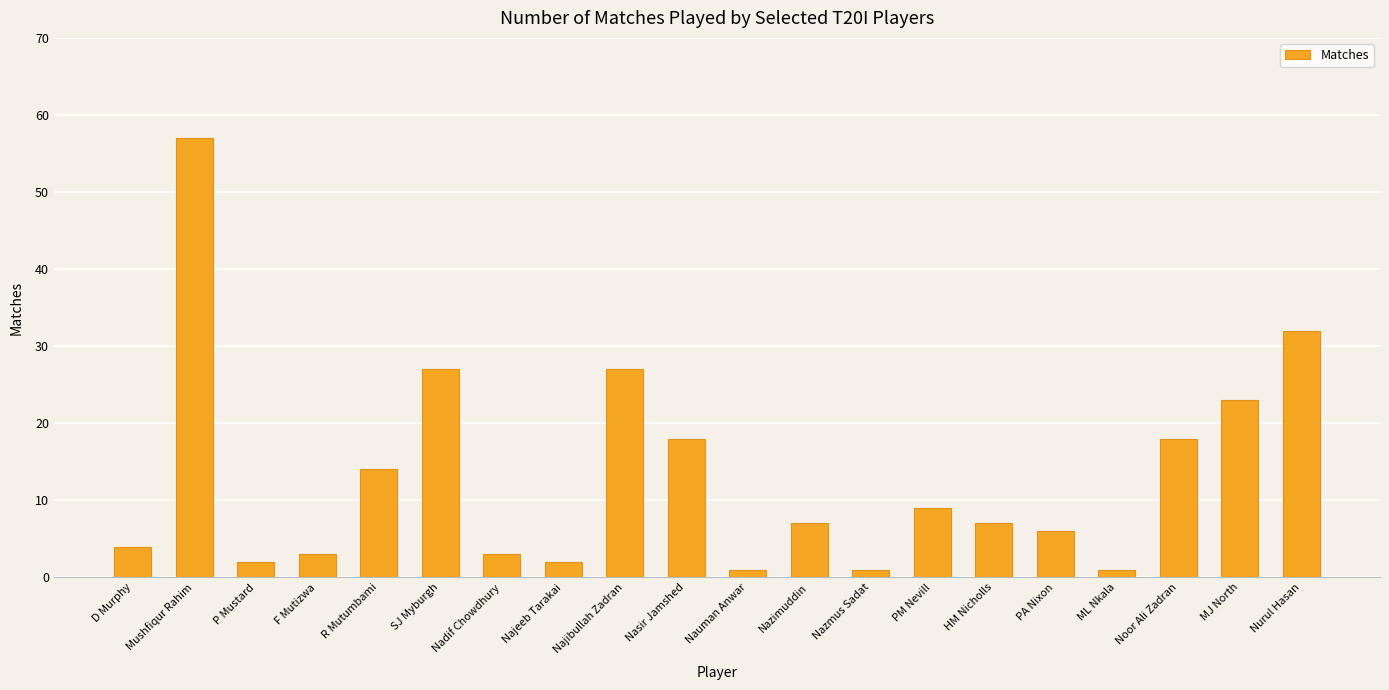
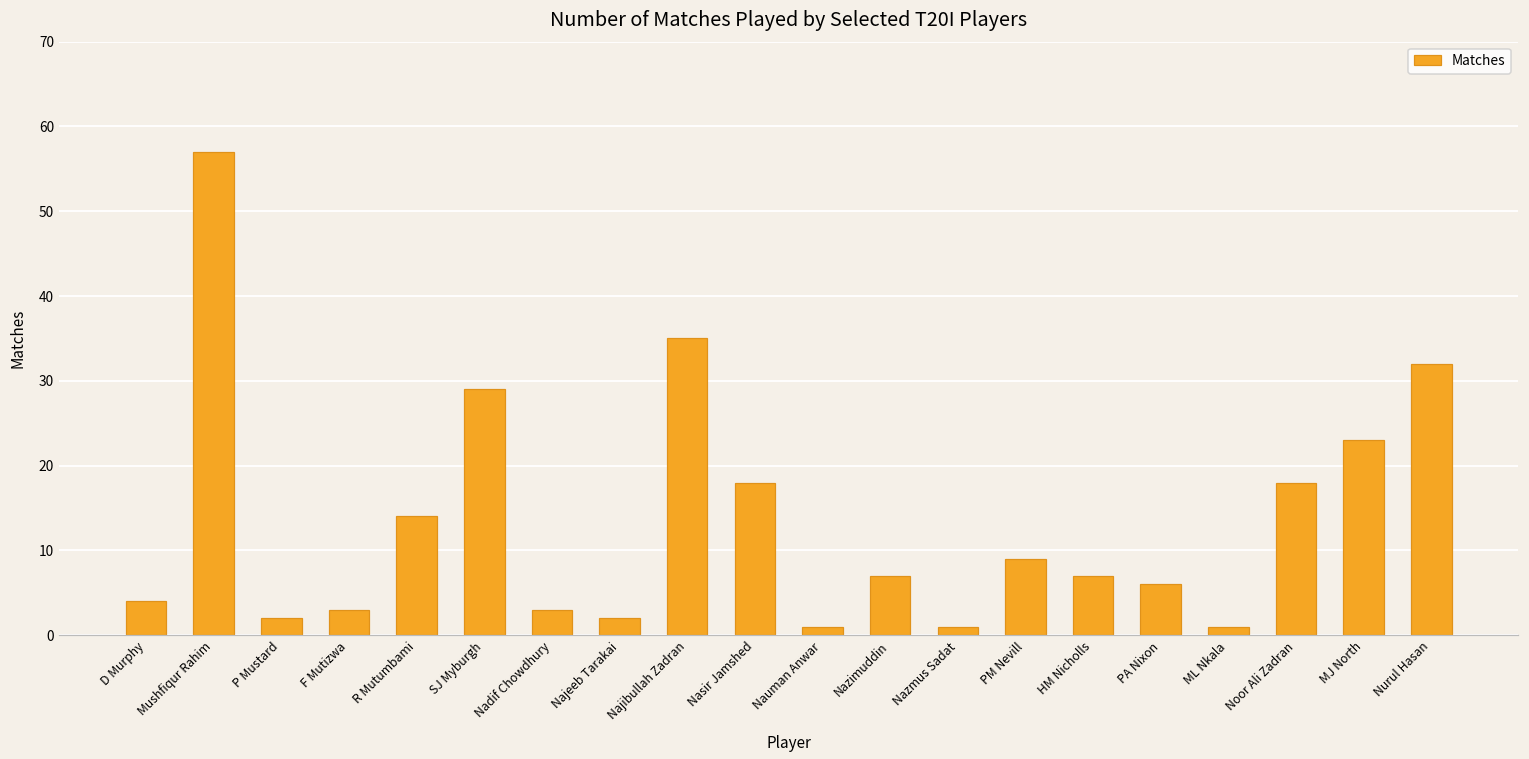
  {
    "D Murphy": 4,
    "Mushfiqur Rahim": 57,
    "P Mustard": 2,
    "F Mutizwa": 3,
    "R Mutumbami": 14,
-   "SJ Myburgh": 27,
+   "SJ Myburgh": 29,
    "Nadif Chowdhury": 3,
    "Najeeb Tarakai": 2,
-   "Najibullah Zadran": 27,
+   "Najibullah Zadran": 35,
    "Nasir Jamshed": 18,
    "Nauman Anwar": 1,
    "Nazimuddin": 7,
    "Nazmus Sadat": 1,
    "PM Nevill": 9,
    "HM Nicholls": 7,
    "PA Nixon": 6,
    "ML Nkala": 1,
    "Noor Ali Zadran": 18,
    "MJ North": 23,
    "Nurul Hasan": 32
  }
